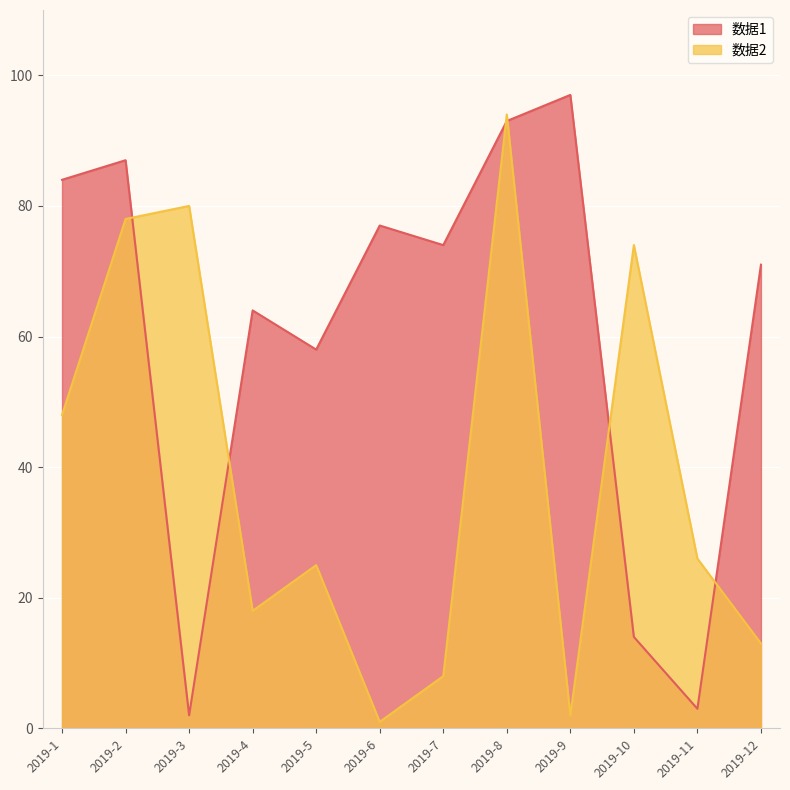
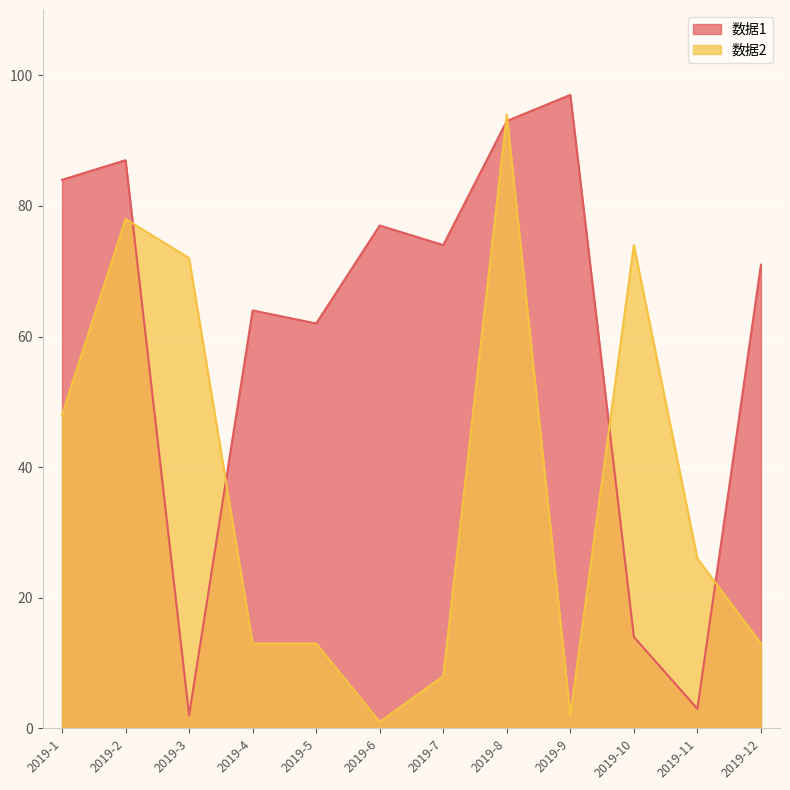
  {
    "数据1": {
      "2019-1": 84,
      "2019-2": 87,
      "2019-3": 2,
      "2019-4": 64,
-     "2019-5": 58,
+     "2019-5": 62,
      "2019-6": 77,
      "2019-7": 74,
      "2019-8": 93,
      "2019-9": 97,
      "2019-10": 14,
      "2019-11": 3,
      "2019-12": 71
    },
    "数据2": {
      "2019-1": 48,
      "2019-2": 78,
-     "2019-3": 80,
-     "2019-4": 18,
-     "2019-5": 25,
+     "2019-3": 72,
+     "2019-4": 13,
+     "2019-5": 13,
      "2019-6": 1,
      "2019-7": 8,
      "2019-8": 94,
      "2019-9": 2,
      "2019-10": 74,
      "2019-11": 26,
      "2019-12": 13
    }
  }
